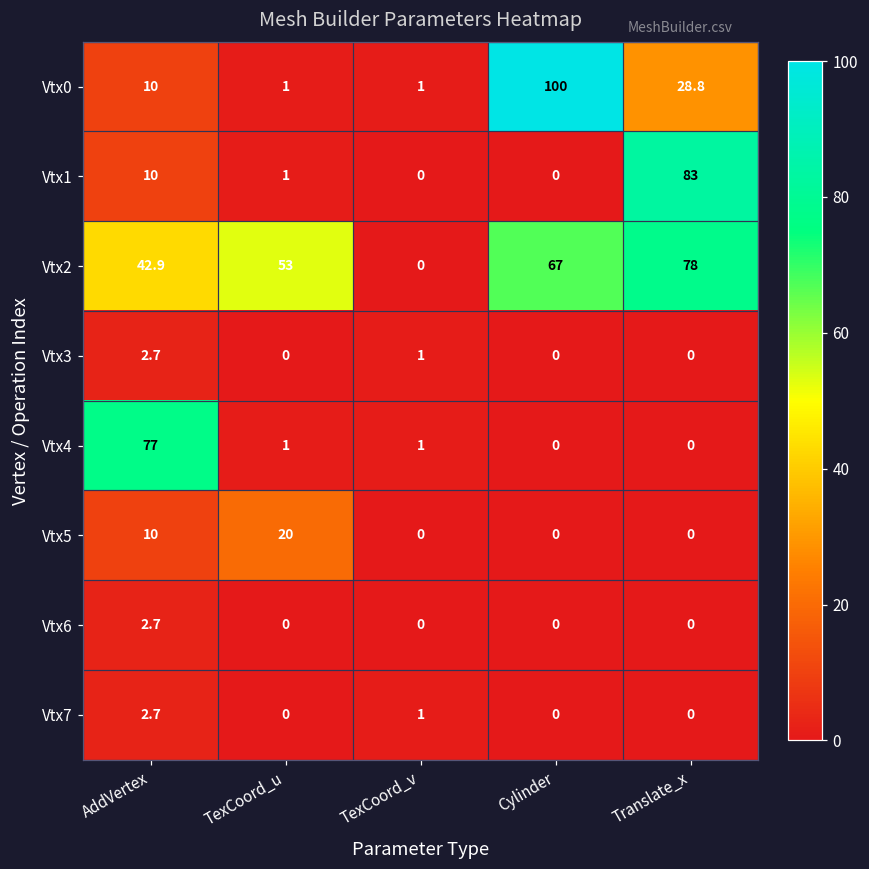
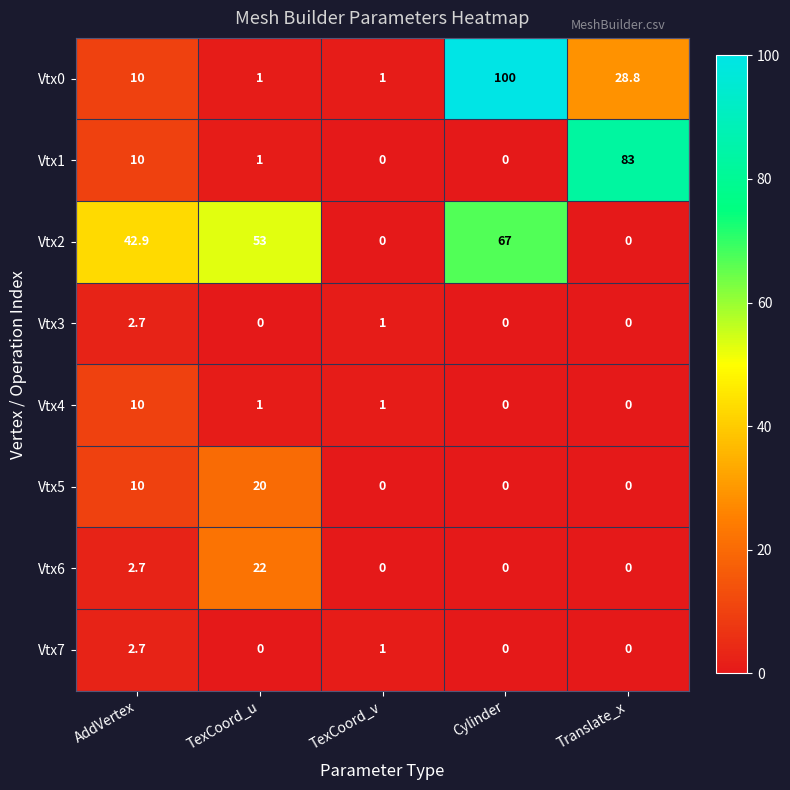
  {
    "Vtx0": {
      "AddVertex": 10,
      "TexCoord_u": 1,
      "TexCoord_v": 1,
      "Cylinder": 100,
      "Translate_x": 28.8
    },
    "Vtx1": {
      "AddVertex": 10,
      "TexCoord_u": 1,
      "TexCoord_v": 0,
      "Cylinder": 0,
      "Translate_x": 83
    },
    "Vtx2": {
      "AddVertex": 42.9,
      "TexCoord_u": 53,
      "TexCoord_v": 0,
      "Cylinder": 67,
-     "Translate_x": 78
+     "Translate_x": 0
    },
    "Vtx3": {
      "AddVertex": 2.7,
      "TexCoord_u": 0,
      "TexCoord_v": 1,
      "Cylinder": 0,
      "Translate_x": 0
    },
    "Vtx4": {
-     "AddVertex": 77,
+     "AddVertex": 10,
      "TexCoord_u": 1,
      "TexCoord_v": 1,
      "Cylinder": 0,
      "Translate_x": 0
    },
    "Vtx5": {
      "AddVertex": 10,
      "TexCoord_u": 20,
      "TexCoord_v": 0,
      "Cylinder": 0,
      "Translate_x": 0
    },
    "Vtx6": {
      "AddVertex": 2.7,
-     "TexCoord_u": 0,
+     "TexCoord_u": 22,
      "TexCoord_v": 0,
      "Cylinder": 0,
      "Translate_x": 0
    },
    "Vtx7": {
      "AddVertex": 2.7,
      "TexCoord_u": 0,
      "TexCoord_v": 1,
      "Cylinder": 0,
      "Translate_x": 0
    }
  }
